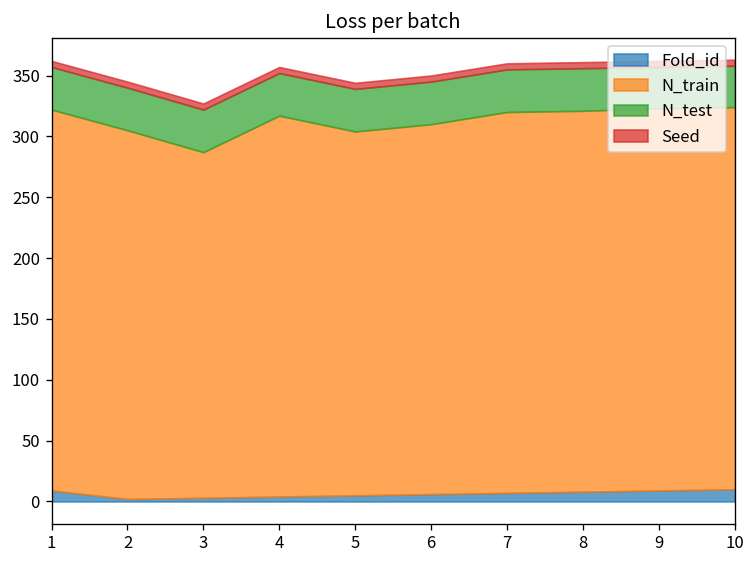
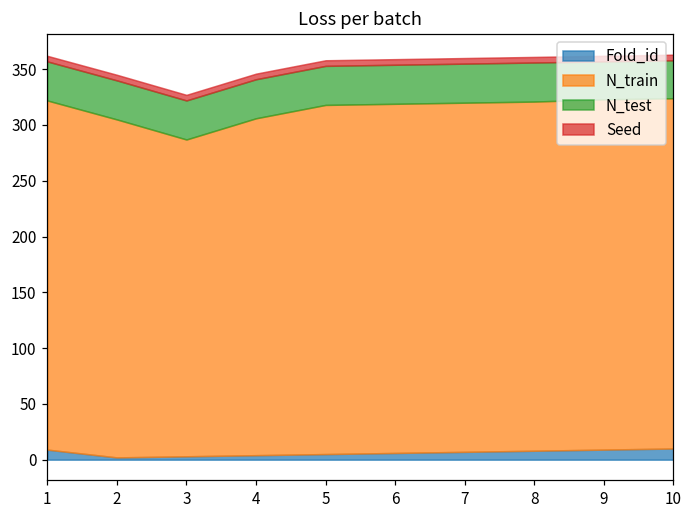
  {
    "Fold_id": {
      "1": 9,
      "3": 3,
      "4": 4,
      "5": 5,
      "6": 6,
      "7": 7,
      "8": 8,
      "9": 9,
      "10": 10
    },
    "N_train": {
      "1": 313,
      "2": 303,
      "3": 284,
-     "4": 313,
-     "5": 299,
-     "6": 304,
+     "4": 302,
+     "5": 313,
+     "6": 313,
      "7": 313,
      "8": 313,
      "10": 314
    },
    "N_test": {
      "1": 35,
      "2": 35,
      "3": 35,
      "4": 35,
      "5": 35,
      "6": 35,
      "7": 35,
      "8": 35,
      "10": 34
    },
    "Seed": {
      "1": 5,
      "2": 5,
      "3": 5,
      "4": 5,
      "5": 5,
      "6": 5,
      "7": 5,
      "8": 5,
      "10": 5
    }
  }
